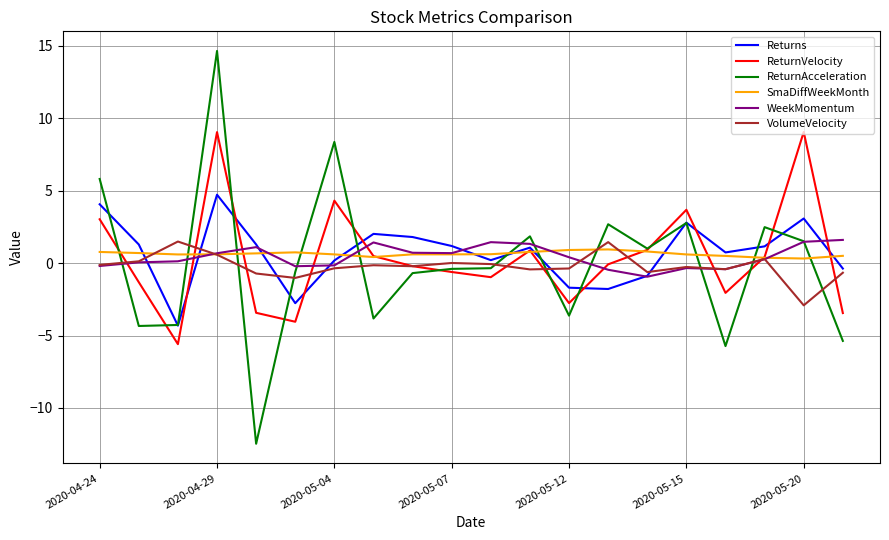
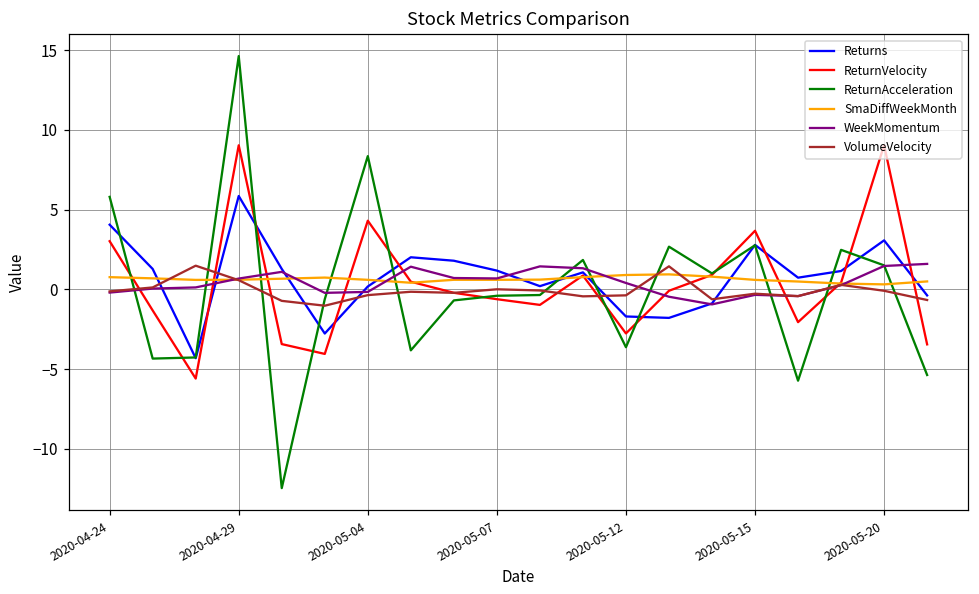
  {
    "Returns": {
      "2020-04-24": 4.1,
-     "2020-04-29": 4.7,
+     "2020-04-29": 5.9,
      "2020-05-04": 0.2,
      "2020-05-07": 1.2,
      "2020-05-12": -1.7,
      "2020-05-20": 3.1
    },
    "ReturnVelocity": {
      "2020-04-24": 3.0,
      "2020-04-29": 9.0,
      "2020-05-04": 4.3,
      "2020-05-07": -0.6,
      "2020-05-12": -2.8,
      "2020-05-15": 3.7
    },
    "ReturnAcceleration": {
      "2020-04-24": 5.8,
      "2020-04-29": 14.6,
      "2020-05-04": 8.4,
      "2020-05-07": -0.4,
      "2020-05-12": -3.6
    },
    "SmaDiffWeekMonth": {
      "2020-04-24": 0.8,
      "2020-05-04": 0.6,
      "2020-05-12": 0.9,
      "2020-05-15": 0.6,
      "2020-05-20": 0.3
    },
    "WeekMomentum": {
      "2020-05-04": -0.2,
      "2020-05-12": 0.4
    },
    "VolumeVelocity": {
      "2020-05-04": -0.4,
      "2020-05-07": 0.0,
      "2020-05-12": -0.4,
-     "2020-05-20": -2.9
+     "2020-05-20": -0.1
    }
  }
